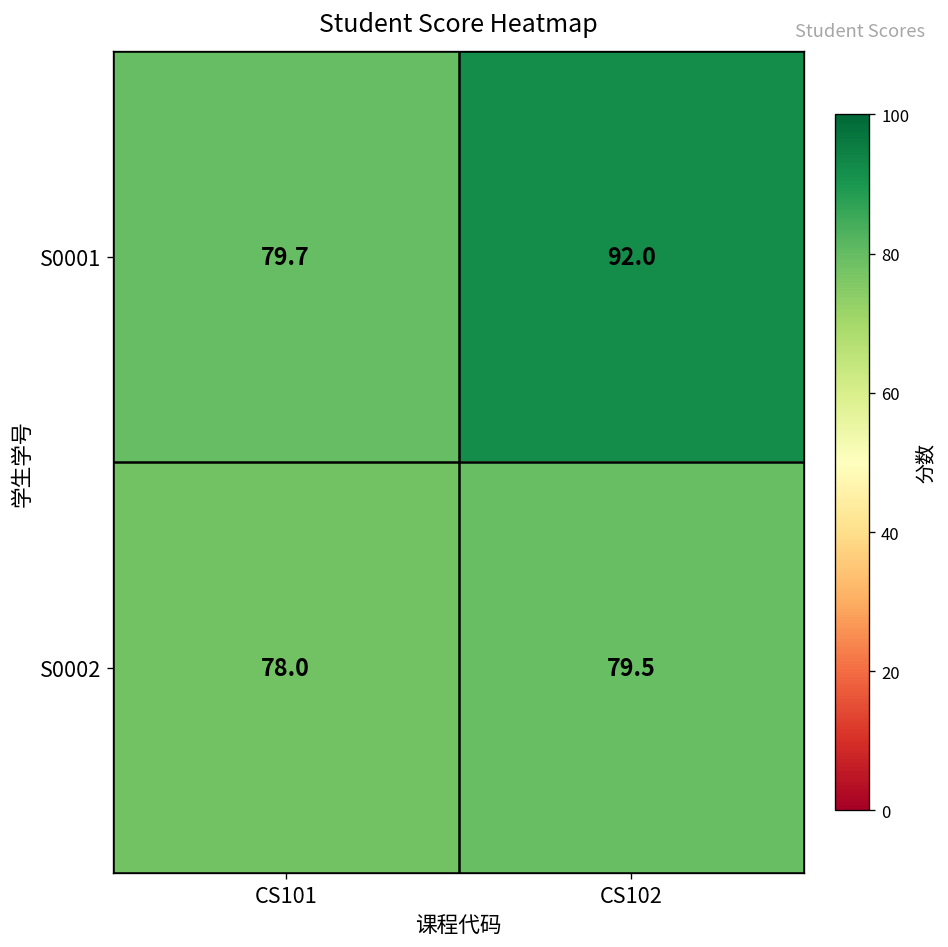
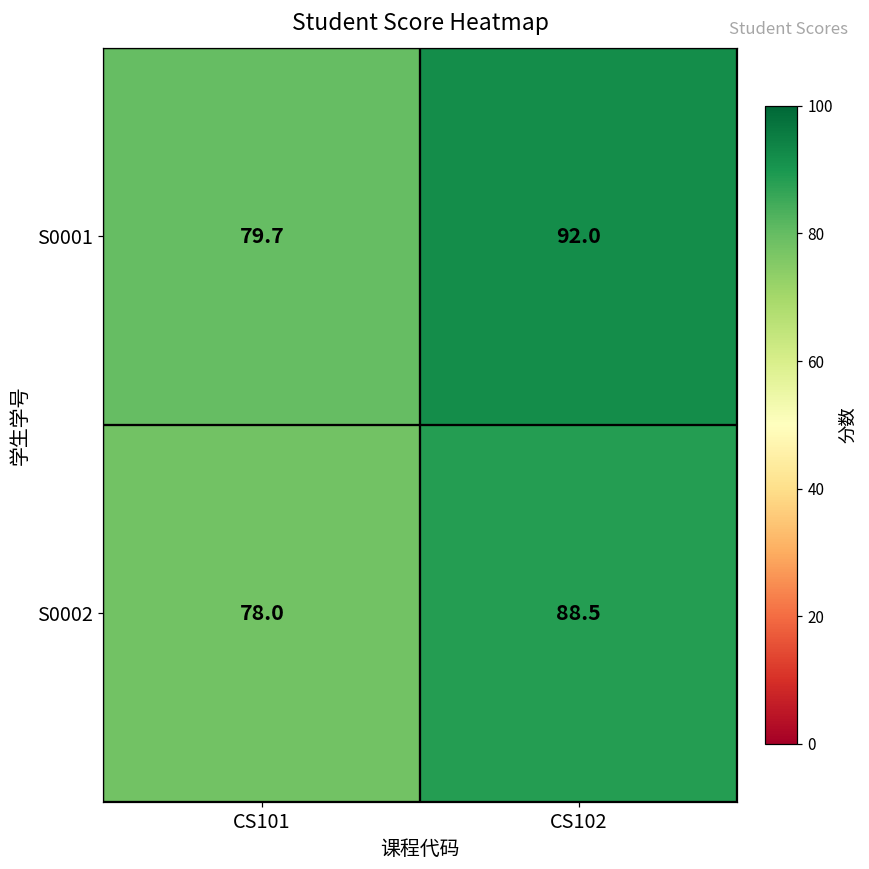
  {
    "S0001": {
      "CS101": 79.7,
      "CS102": 92.0
    },
    "S0002": {
      "CS101": 78.0,
-     "CS102": 79.5
+     "CS102": 88.5
    }
  }
